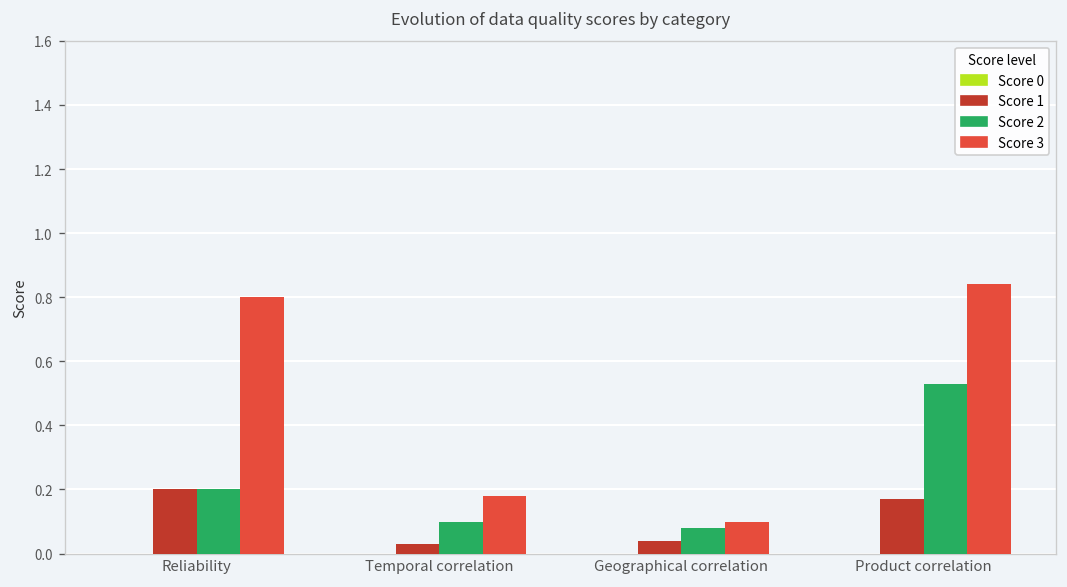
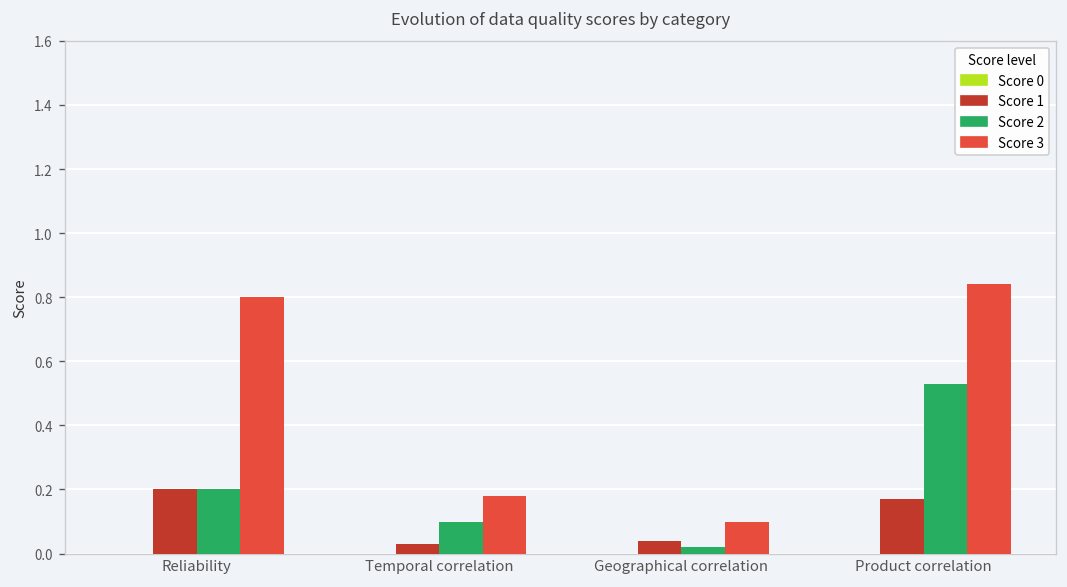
  {
    "Score 0": {
      "Reliability": 0.00,
      "Temporal correlation": 0.00,
      "Geographical correlation": 0.00,
      "Product correlation": 0.00
    },
    "Score 2": {
      "Reliability": 0.20,
      "Temporal correlation": 0.10,
-     "Geographical correlation": 0.08,
+     "Geographical correlation": 0.02,
      "Product correlation": 0.53
    }
  }
